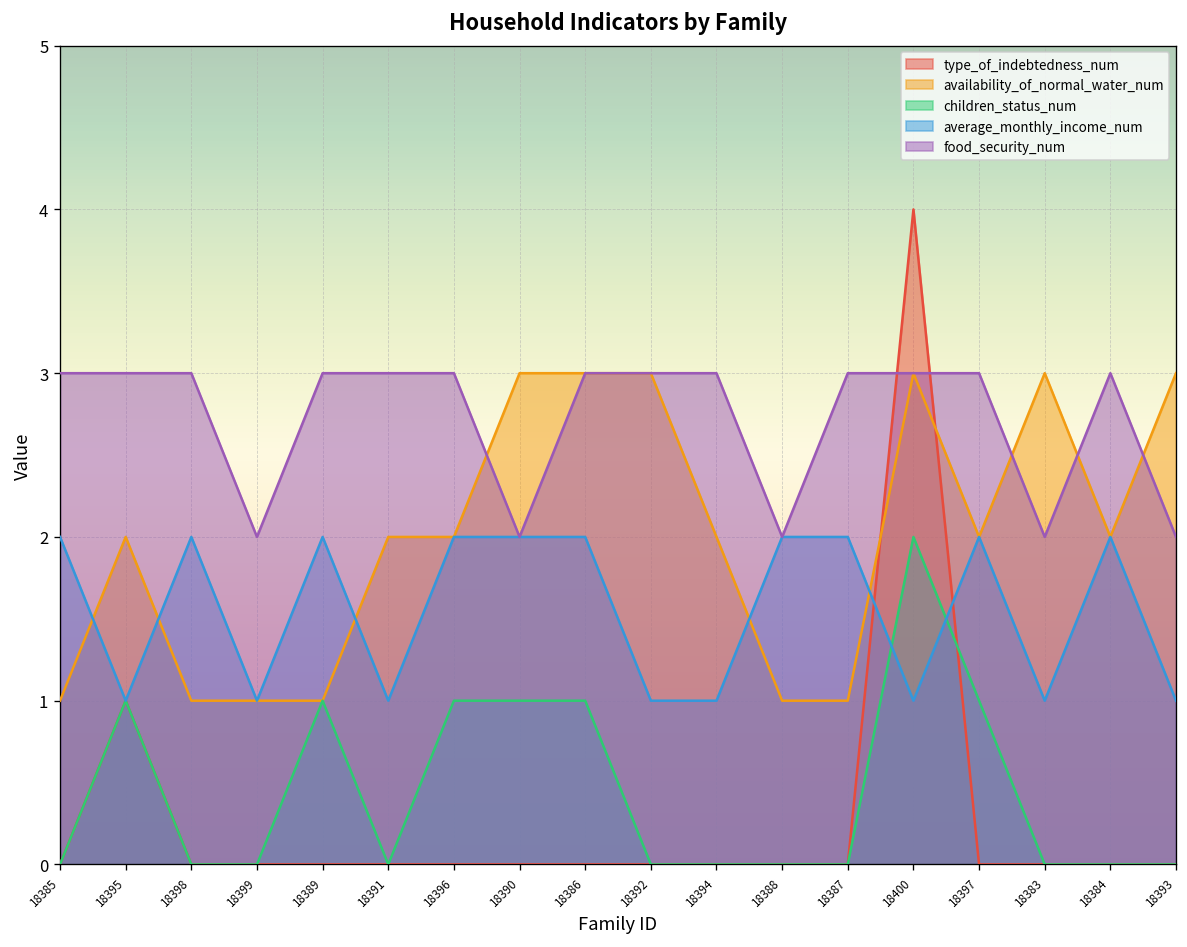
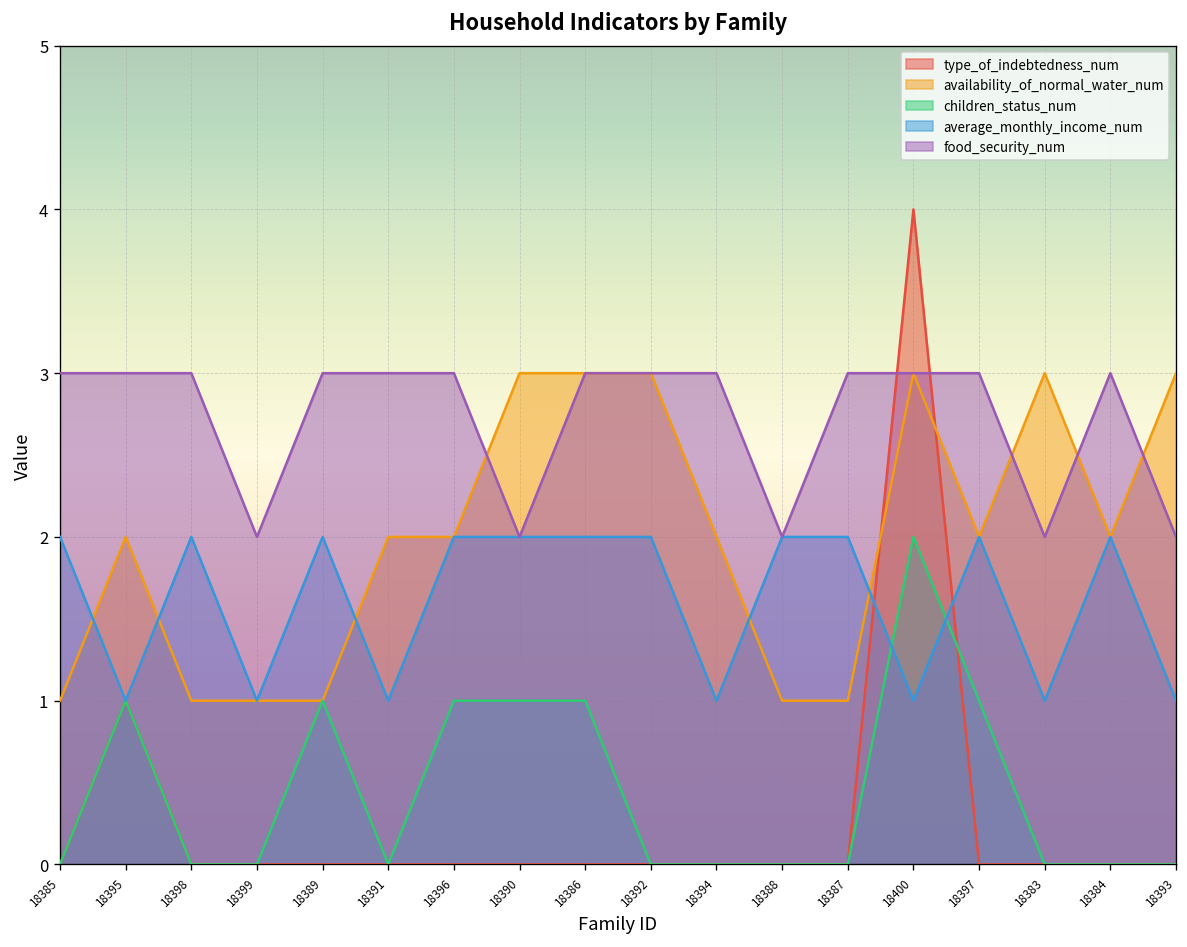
  {
    "type_of_indebtedness_num": {
      "18389": 0,
      "18396": 0,
      "18390": 0,
      "18386": 0,
      "18400": 4,
      "18397": 0
    },
    "availability_of_normal_water_num": {
      "18385": 1,
      "18395": 2,
      "18398": 1,
      "18391": 2,
      "18390": 3,
      "18394": 2,
      "18388": 1,
      "18387": 1,
      "18383": 3,
      "18393": 3
    },
    "children_status_num": {
      "18396": 1,
      "18390": 1,
      "18386": 1,
      "18400": 2,
      "18397": 1
    },
    "average_monthly_income_num": {
      "18385": 2,
      "18398": 2,
      "18389": 2,
      "18391": 1,
      "18386": 2,
-     "18392": 1,
+     "18392": 2,
      "18394": 1,
      "18387": 2,
      "18400": 1,
      "18383": 1,
      "18393": 1
    },
    "food_security_num": {
      "18385": 3,
      "18395": 3,
      "18398": 3,
      "18399": 2,
      "18389": 3,
      "18391": 3,
      "18396": 3,
      "18394": 3,
      "18387": 3,
      "18397": 3,
      "18383": 2,
      "18384": 3,
      "18393": 2
    }
  }
